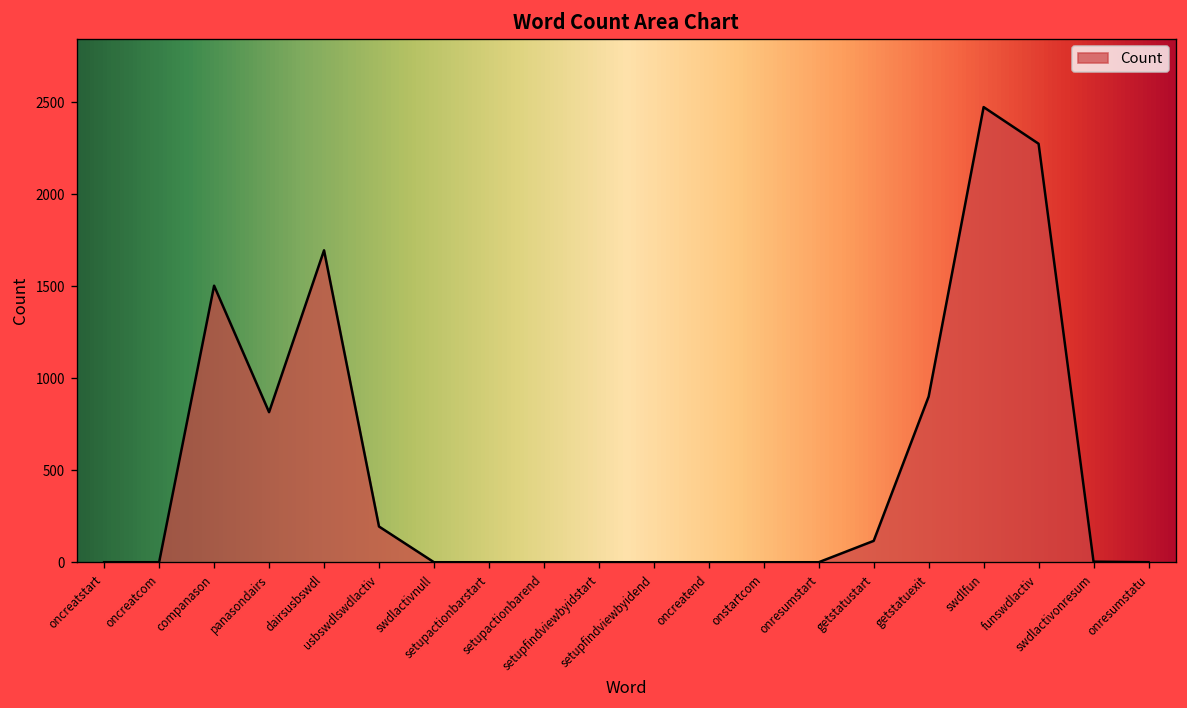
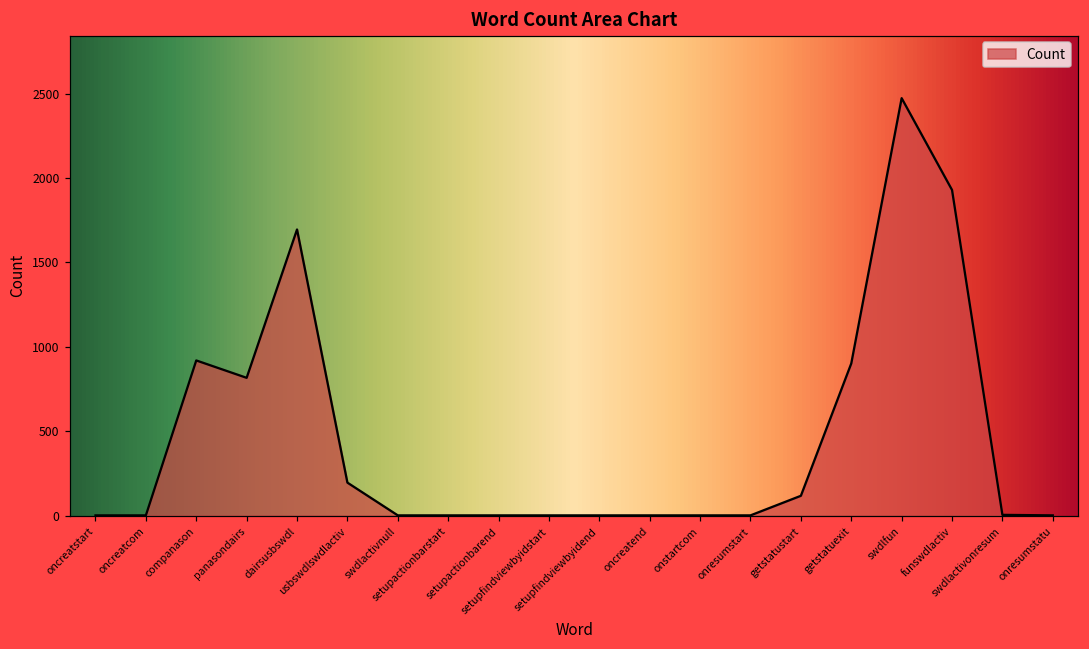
  {
    "oncreatstart": 0,
    "oncreatcom": 0,
-   "companason": 1500,
+   "companason": 920,
    "panasondairs": 820,
    "dairsusbswdl": 1700,
    "usbswdlswdlactiv": 200,
    "swdlactivnull": 0,
    "setupactionbarstart": 0,
    "setupactionbarend": 0,
    "setupfindviewbyidstart": 0,
    "setupfindviewbyidend": 0,
    "oncreatend": 0,
    "onstartcom": 0,
    "onresumstart": 0,
    "getstatustart": 120,
    "getstatuexit": 900,
    "swdlfun": 2470,
-   "funswdlactiv": 2270,
+   "funswdlactiv": 1930,
    "swdlactivonresum": 0,
    "onresumstatu": 0
  }
